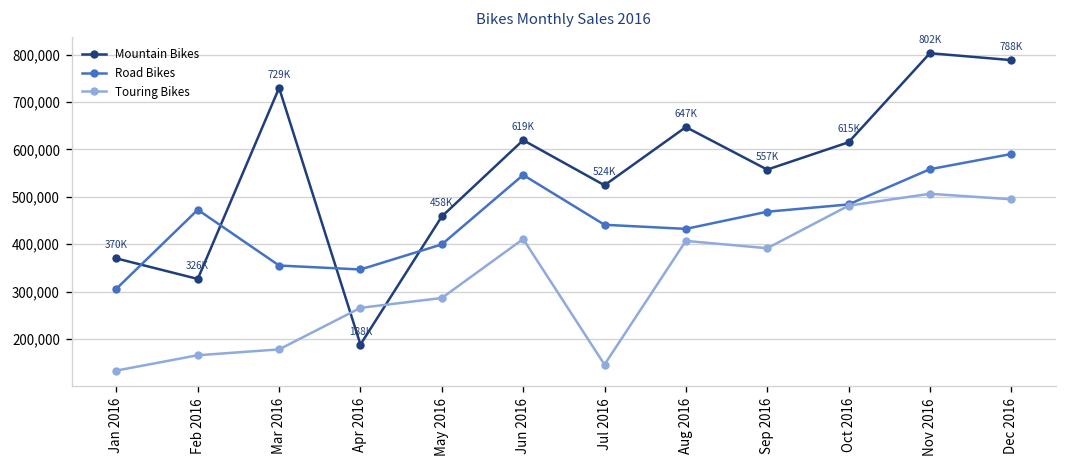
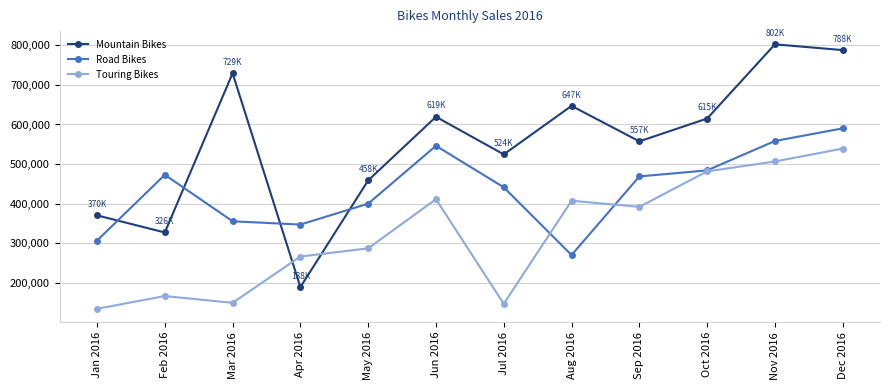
  {
    "Mountain Bikes": {
      "Jan 2016": "370K",
      "Jun 2016": "619K",
      "Jul 2016": "524K",
      "Aug 2016": "647K",
      "Sep 2016": "557K",
      "Oct 2016": "615K",
      "Dec 2016": "788K"
    },
    "Road Bikes": {
      "Jan 2016": "310,000",
      "Feb 2016": "470,000",
      "Mar 2016": "360,000",
      "Apr 2016": "350,000",
      "May 2016": "400,000",
      "Jun 2016": "550,000",
      "Jul 2016": "440,000",
-     "Aug 2016": "430,000",
+     "Aug 2016": "270,000",
      "Sep 2016": "470,000",
      "Nov 2016": "560,000",
      "Dec 2016": "590,000"
    },
    "Touring Bikes": {
      "Jan 2016": "130,000",
      "Feb 2016": "170,000",
-     "Mar 2016": "180,000",
+     "Mar 2016": "150,000",
      "Apr 2016": "270,000",
      "May 2016": "290,000",
      "Jun 2016": "410,000",
      "Jul 2016": "150,000",
      "Aug 2016": "410,000",
      "Sep 2016": "390,000",
      "Nov 2016": "510,000",
-     "Dec 2016": "490,000"
+     "Dec 2016": "540,000"
    }
  }
